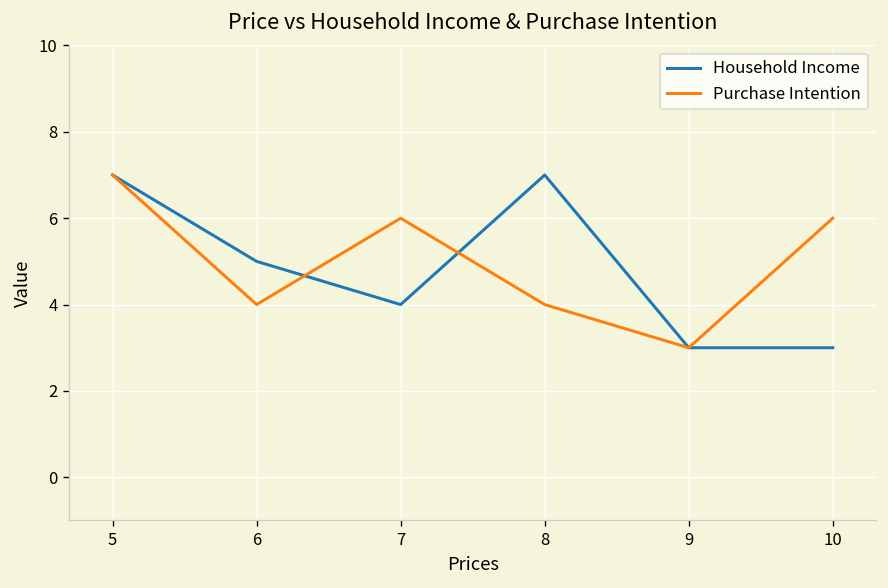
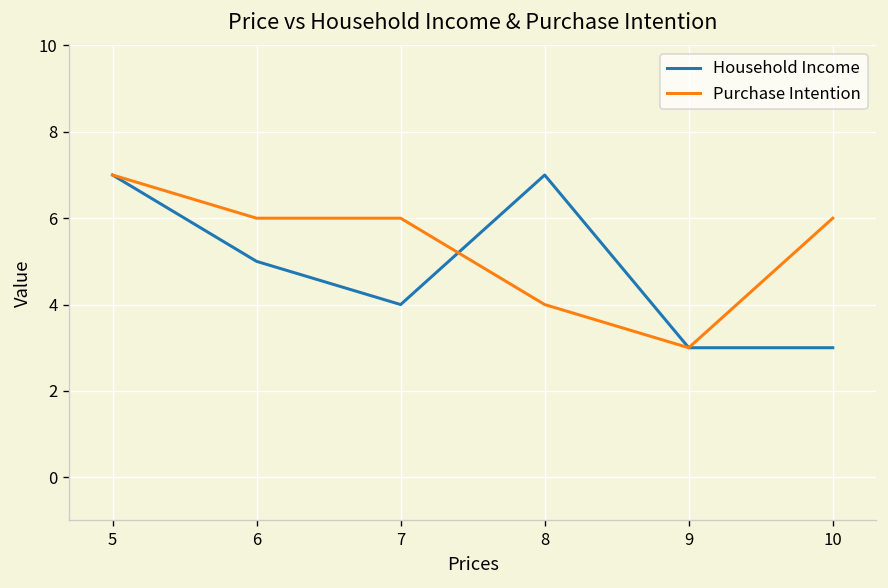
  {
    "Household Income": {
      "6": 5,
      "7": 4,
      "8": 7,
      "10": 3
    },
    "Purchase Intention": {
-     "6": 4,
+     "6": 6,
      "7": 6,
      "8": 4,
      "10": 6
    }
  }
